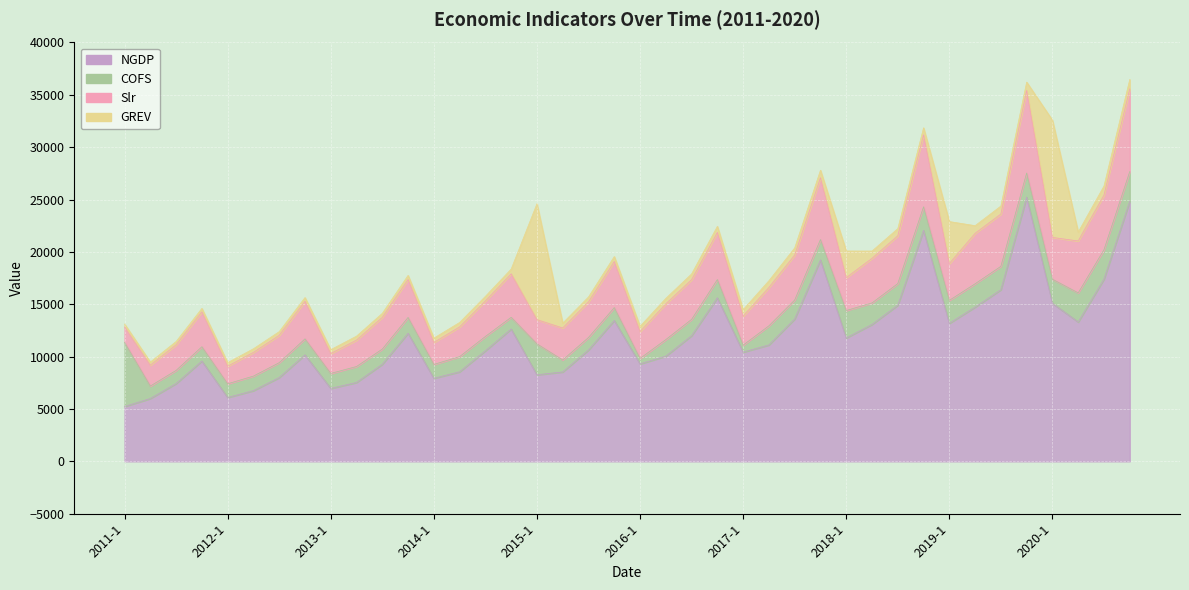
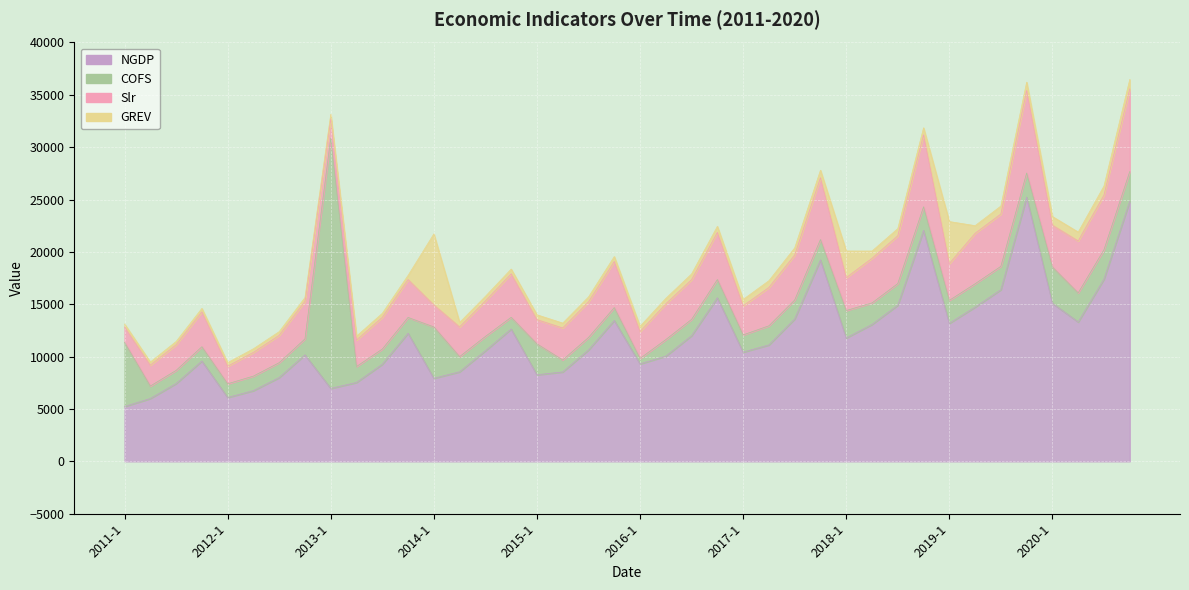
  {
    "COFS": {
      "2011-1": 6100,
      "2012-1": 1300,
-     "2013-1": 1400,
-     "2014-1": 1300,
+     "2013-1": 23900,
+     "2014-1": 4900,
      "2015-1": 3000,
      "2016-1": 500,
-     "2017-1": 700,
+     "2017-1": 1600,
      "2018-1": 2600,
      "2019-1": 2200,
-     "2020-1": 2300
+     "2020-1": 3500
    },
    "GREV": {
      "2011-1": 300,
      "2012-1": 300,
      "2013-1": 400,
-     "2014-1": 400,
-     "2015-1": 11100,
+     "2014-1": 6800,
+     "2015-1": 500,
      "2016-1": 500,
      "2017-1": 600,
      "2018-1": 2500,
      "2019-1": 4000,
-     "2020-1": 11200
+     "2020-1": 800
    }
  }
